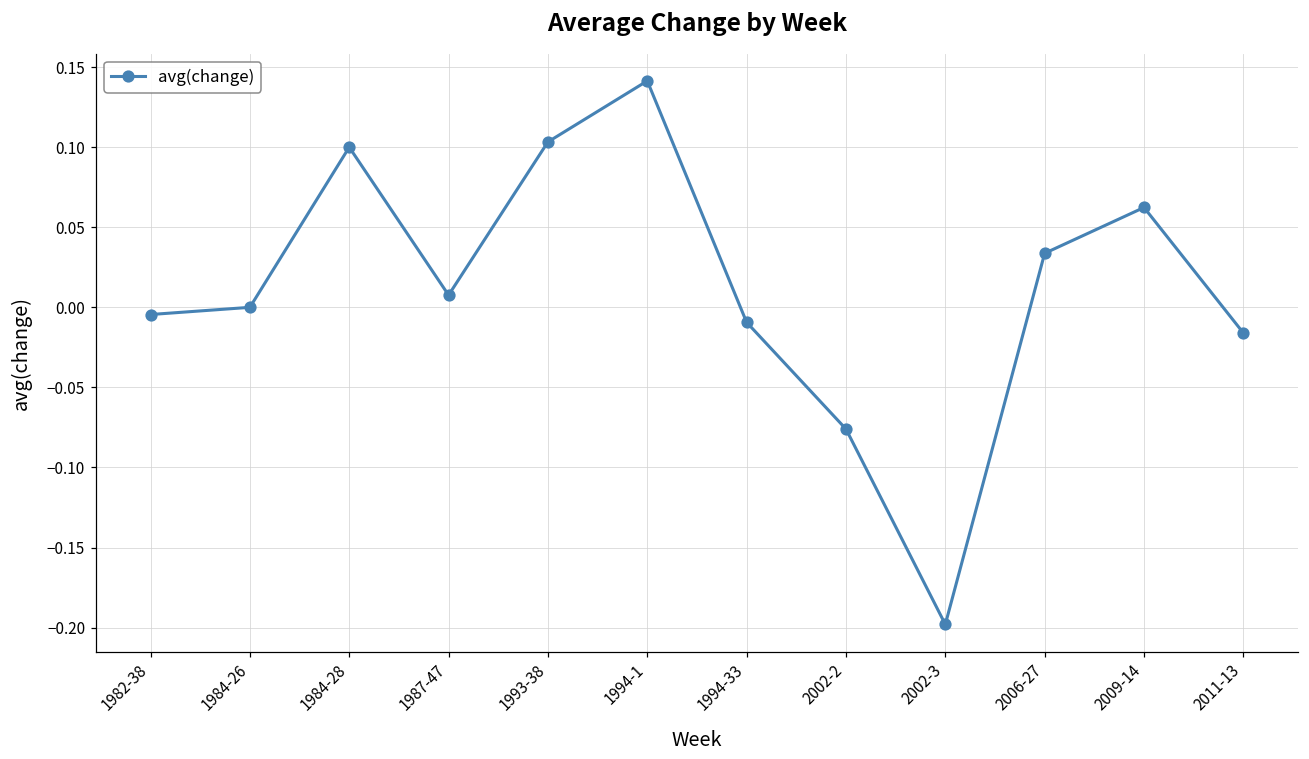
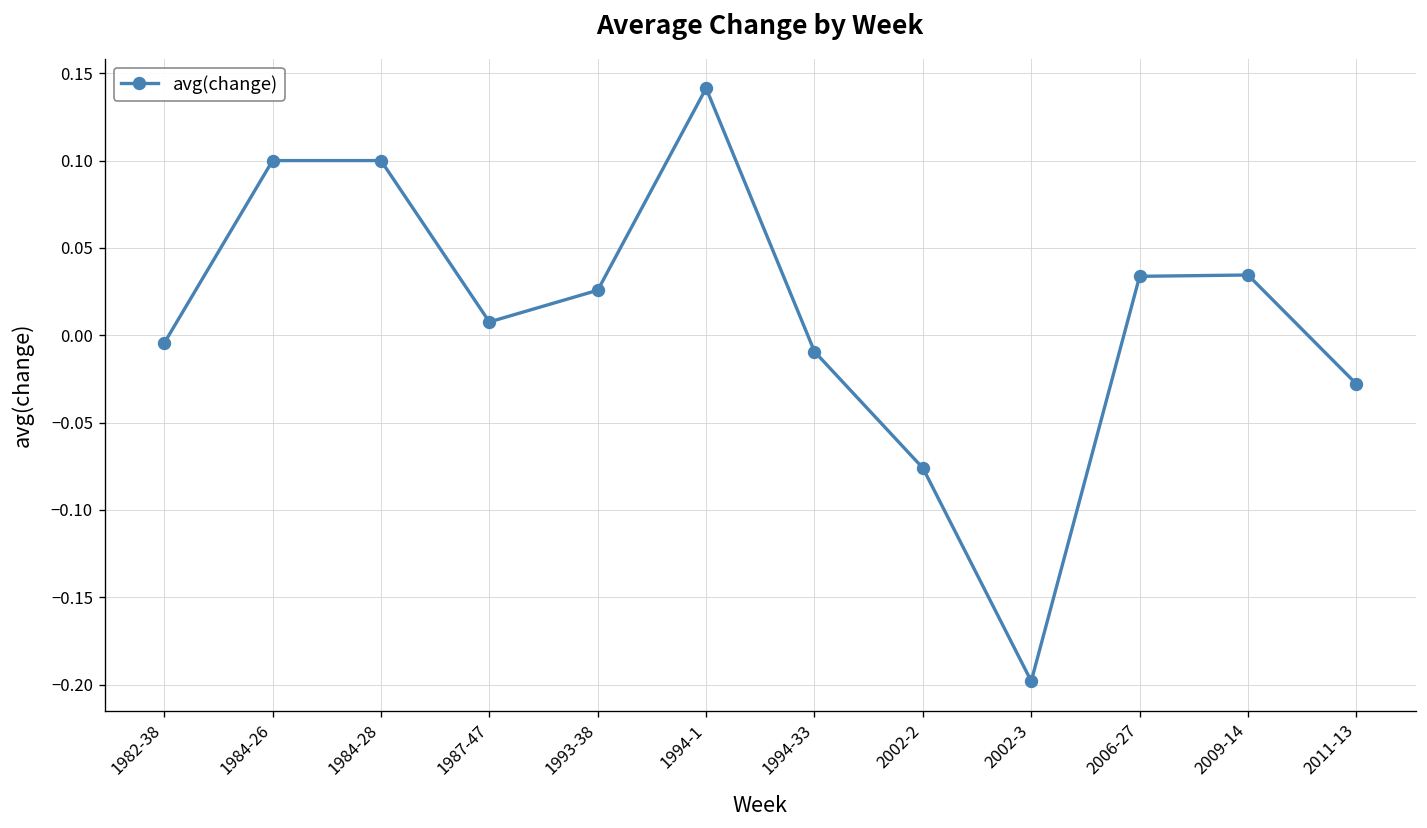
  {
    "1982-38": -0.004,
-   "1984-26": 0.0,
+   "1984-26": 0.1,
    "1984-28": 0.100,
    "1987-47": 0.008,
-   "1993-38": 0.103,
+   "1993-38": 0.026,
    "1994-1": 0.141,
    "1994-33": -0.009,
    "2002-2": -0.076,
    "2002-3": -0.198,
    "2006-27": 0.034,
-   "2009-14": 0.062,
-   "2011-13": -0.016
+   "2009-14": 0.035,
+   "2011-13": -0.028
  }
